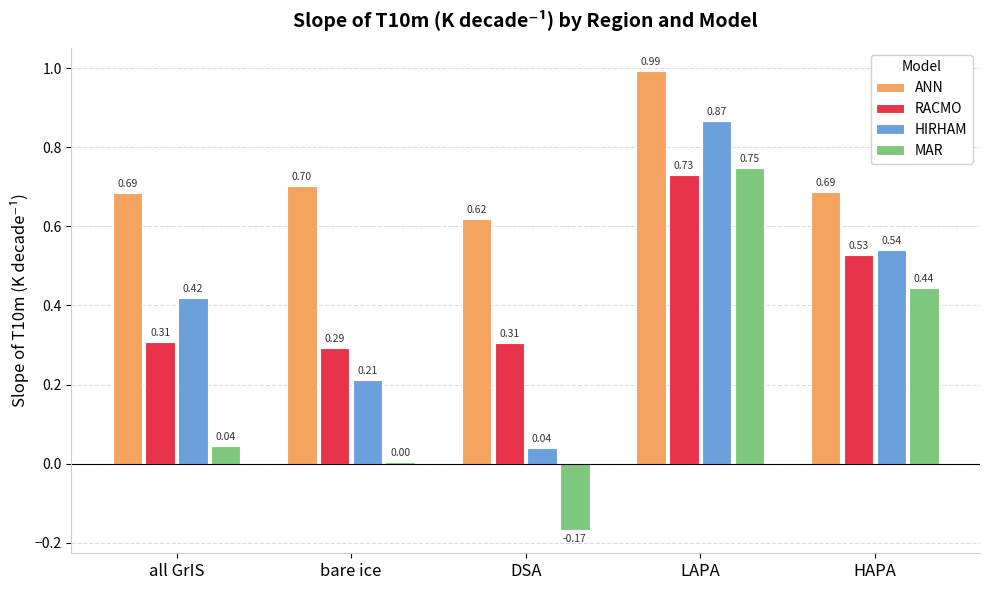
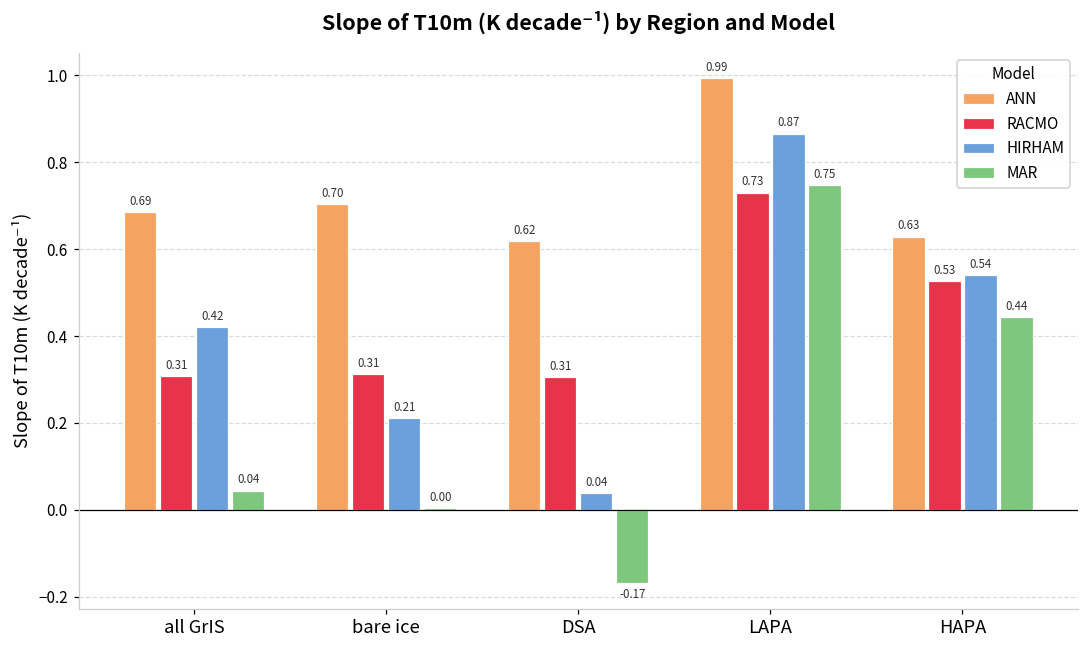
  {
    "ANN": {
      "all GrIS": 0.69,
      "bare ice": 0.70,
      "DSA": 0.62,
      "LAPA": 0.99,
-     "HAPA": 0.69
+     "HAPA": 0.63
    },
    "RACMO": {
      "all GrIS": 0.31,
-     "bare ice": 0.29,
+     "bare ice": 0.31,
      "DSA": 0.31,
      "LAPA": 0.73,
      "HAPA": 0.53
    },
    "HIRHAM": {
      "all GrIS": 0.42,
      "bare ice": 0.21,
      "DSA": 0.04,
      "LAPA": 0.87,
      "HAPA": 0.54
    },
    "MAR": {
      "all GrIS": 0.04,
      "bare ice": 0.00,
      "DSA": -0.17,
      "LAPA": 0.75,
      "HAPA": 0.44
    }
  }
